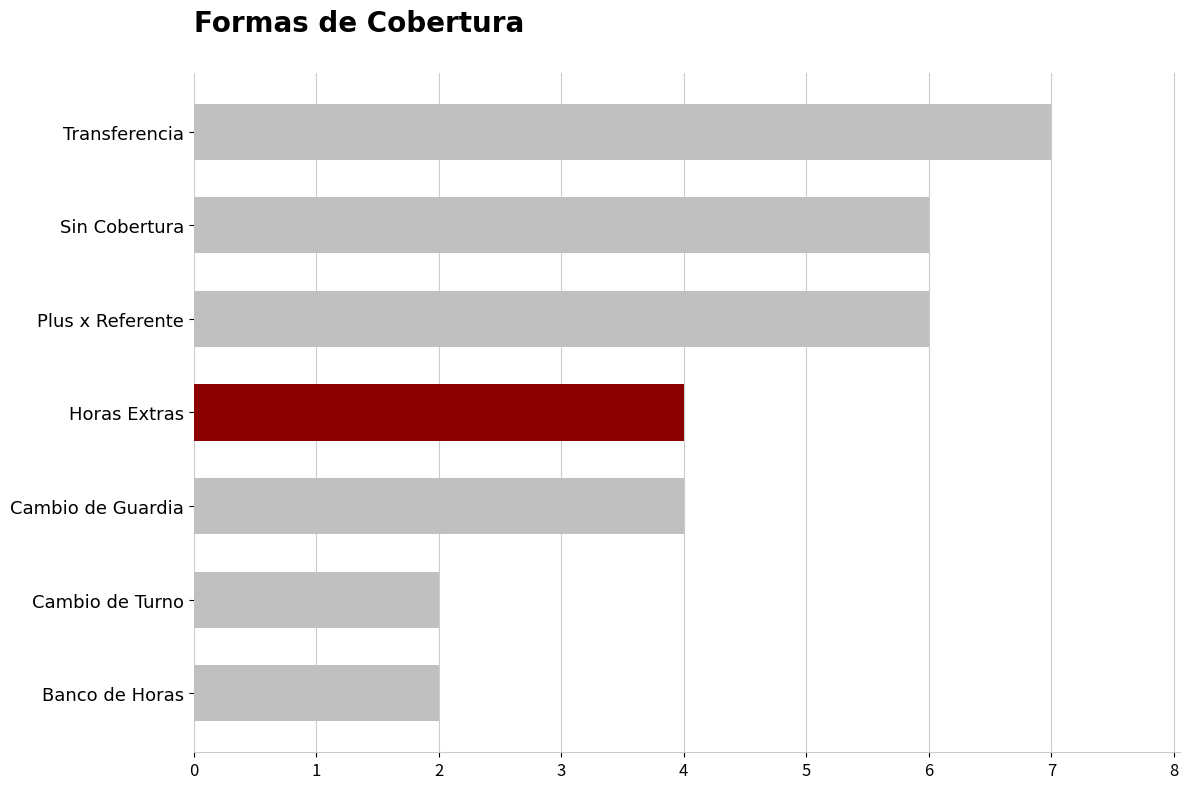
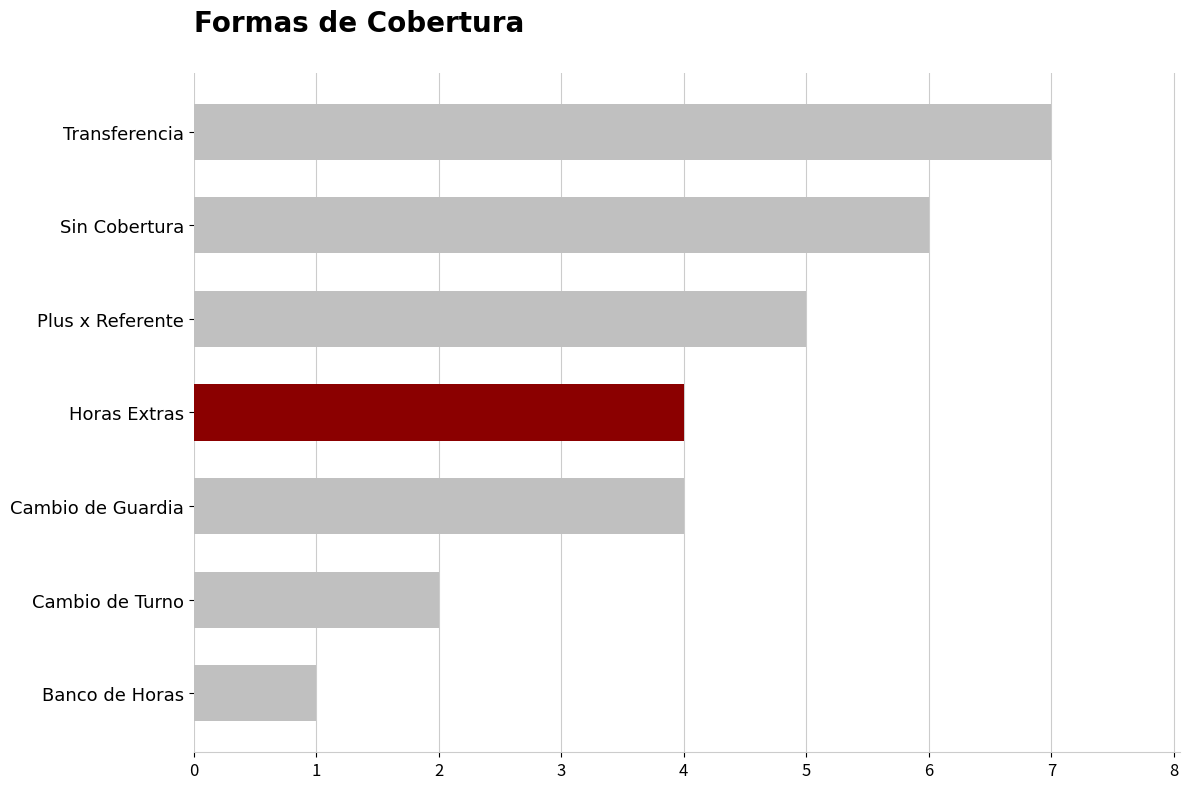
  {
    "Transferencia": 7,
    "Sin Cobertura": 6,
-   "Plus x Referente": 6,
+   "Plus x Referente": 5,
    "Horas Extras": 4,
    "Cambio de Guardia": 4,
    "Cambio de Turno": 2,
-   "Banco de Horas": 2
+   "Banco de Horas": 1
  }
